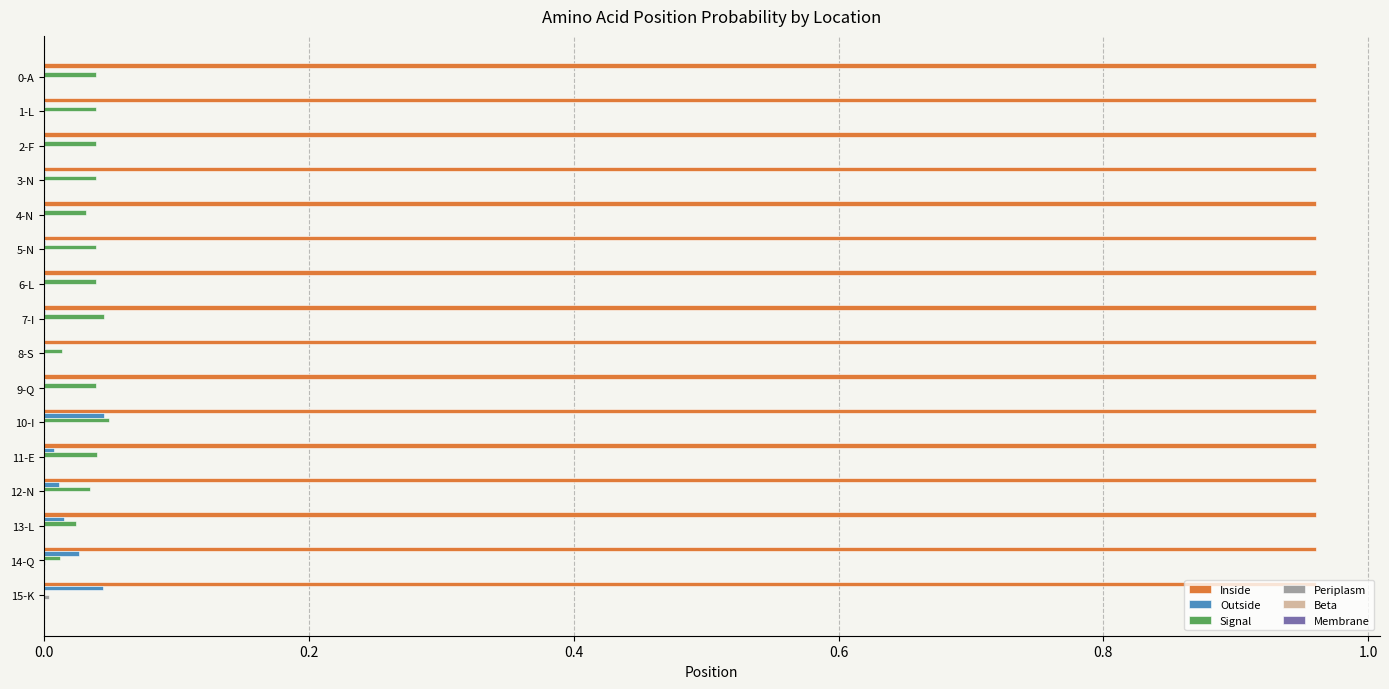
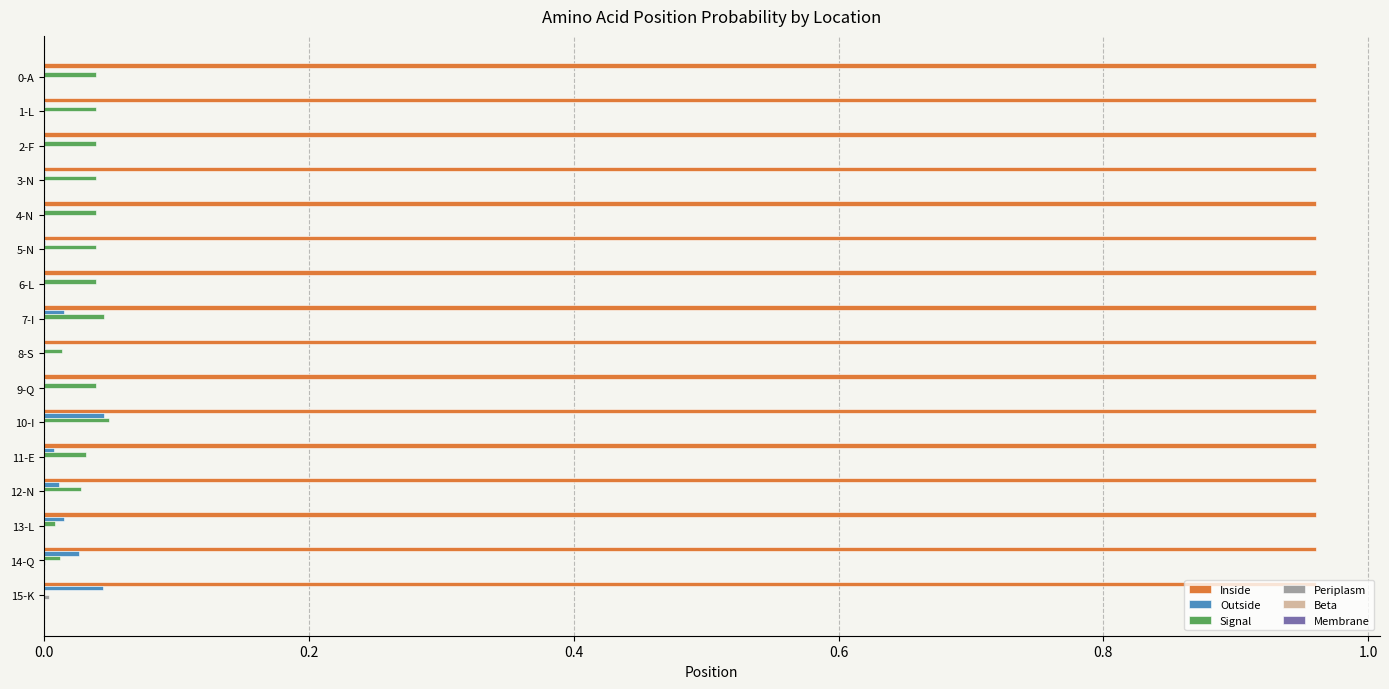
  {
    "Inside": {
      "0-A": 0.961,
      "1-L": 0.961,
      "2-F": 0.961,
      "3-N": 0.961,
      "4-N": 0.961,
      "5-N": 0.961,
      "6-L": 0.961,
      "7-I": 0.961,
      "8-S": 0.961,
      "9-Q": 0.961,
      "10-I": 0.961,
      "11-E": 0.961,
      "12-N": 0.961,
      "13-L": 0.961,
      "14-Q": 0.961
    },
    "Outside": {
-     "7-I": 0.000,
+     "7-I": 0.015,
      "10-I": 0.045,
      "11-E": 0.007,
      "12-N": 0.011,
      "13-L": 0.015,
      "14-Q": 0.026,
      "15-K": 0.044
    },
    "Signal": {
      "0-A": 0.039,
      "1-L": 0.039,
      "2-F": 0.039,
      "3-N": 0.039,
-     "4-N": 0.032,
+     "4-N": 0.039,
      "5-N": 0.039,
      "6-L": 0.039,
      "7-I": 0.045,
      "8-S": 0.014,
      "9-Q": 0.039,
      "10-I": 0.049,
-     "11-E": 0.040,
-     "12-N": 0.035,
-     "13-L": 0.024,
+     "11-E": 0.032,
+     "12-N": 0.028,
+     "13-L": 0.009,
      "14-Q": 0.012,
      "15-K": 0.000
    },
    "Membrane": {
      "0-A": 0.000,
      "1-L": 0.000,
      "2-F": 0.000,
      "3-N": 0.000,
      "4-N": 0.000,
      "5-N": 0.000,
      "6-L": 0.000,
      "7-I": 0.000,
      "8-S": 0.000,
      "9-Q": 0.000,
      "10-I": 0.000,
      "11-E": 0.000,
      "12-N": 0.000,
      "13-L": 0.000,
      "14-Q": 0.000,
      "15-K": 0.000
    }
  }
